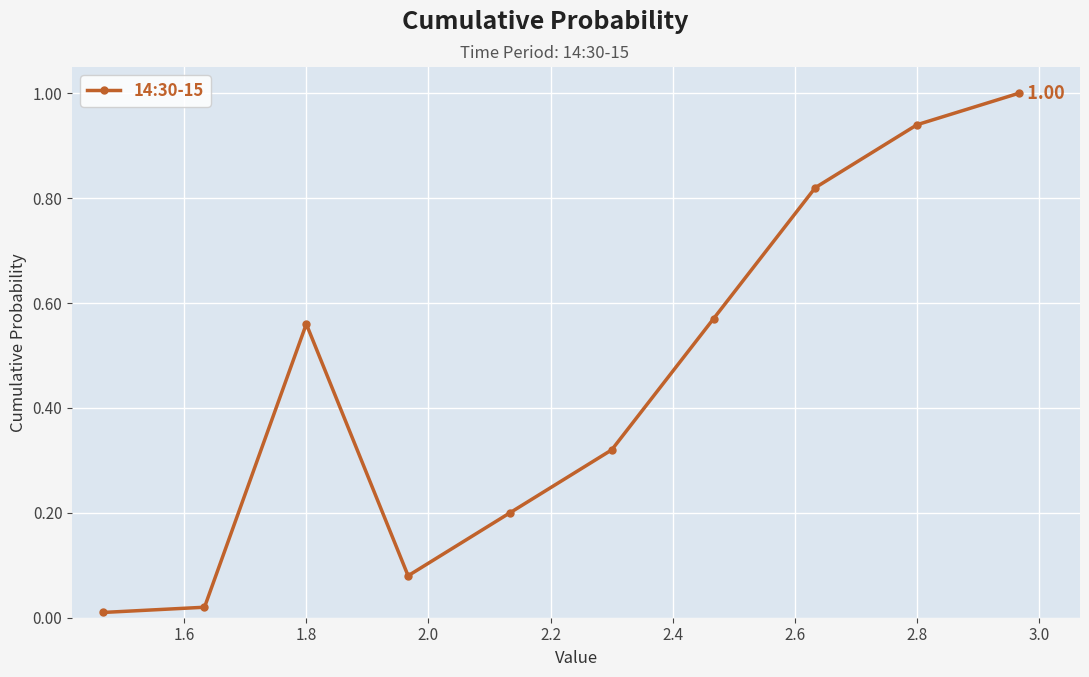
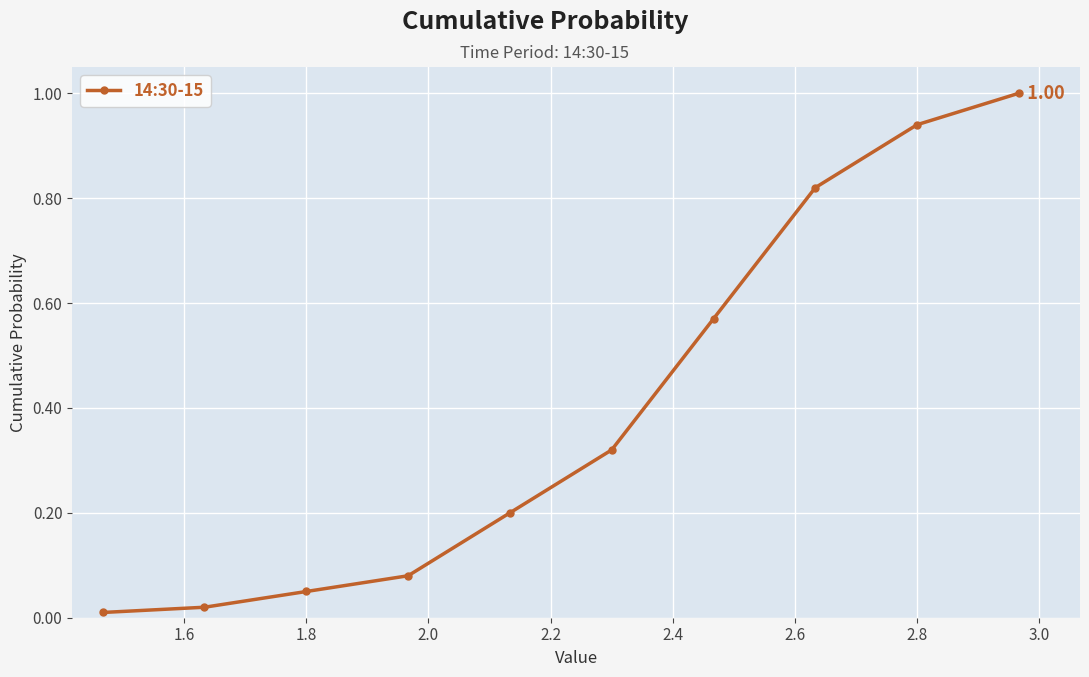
  {
-   "1.8": 0.56,
+   "1.8": 0.05,
    "2.8": 0.94
  }
